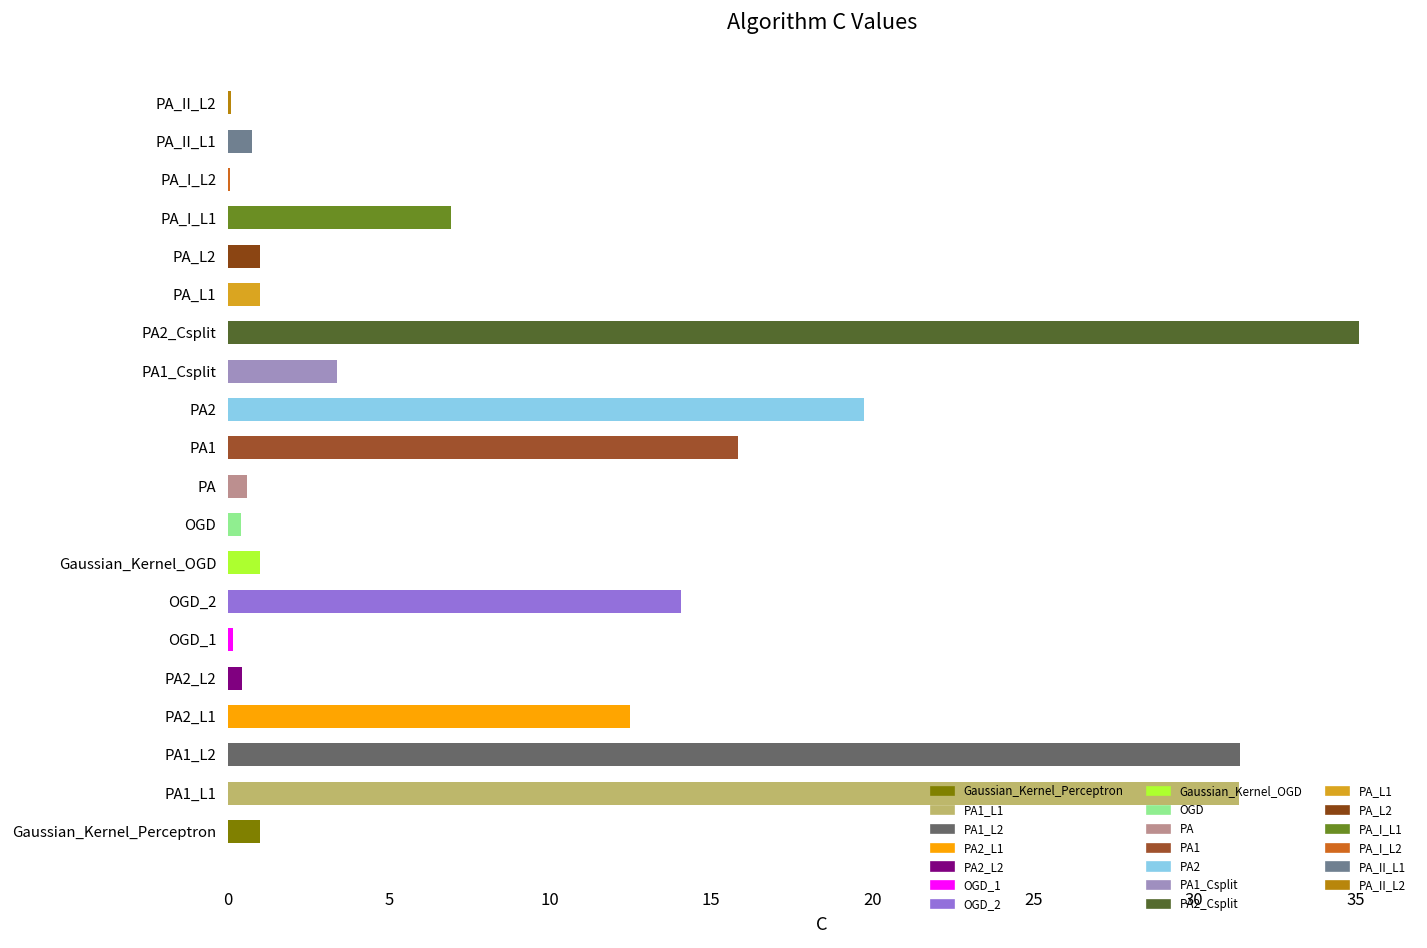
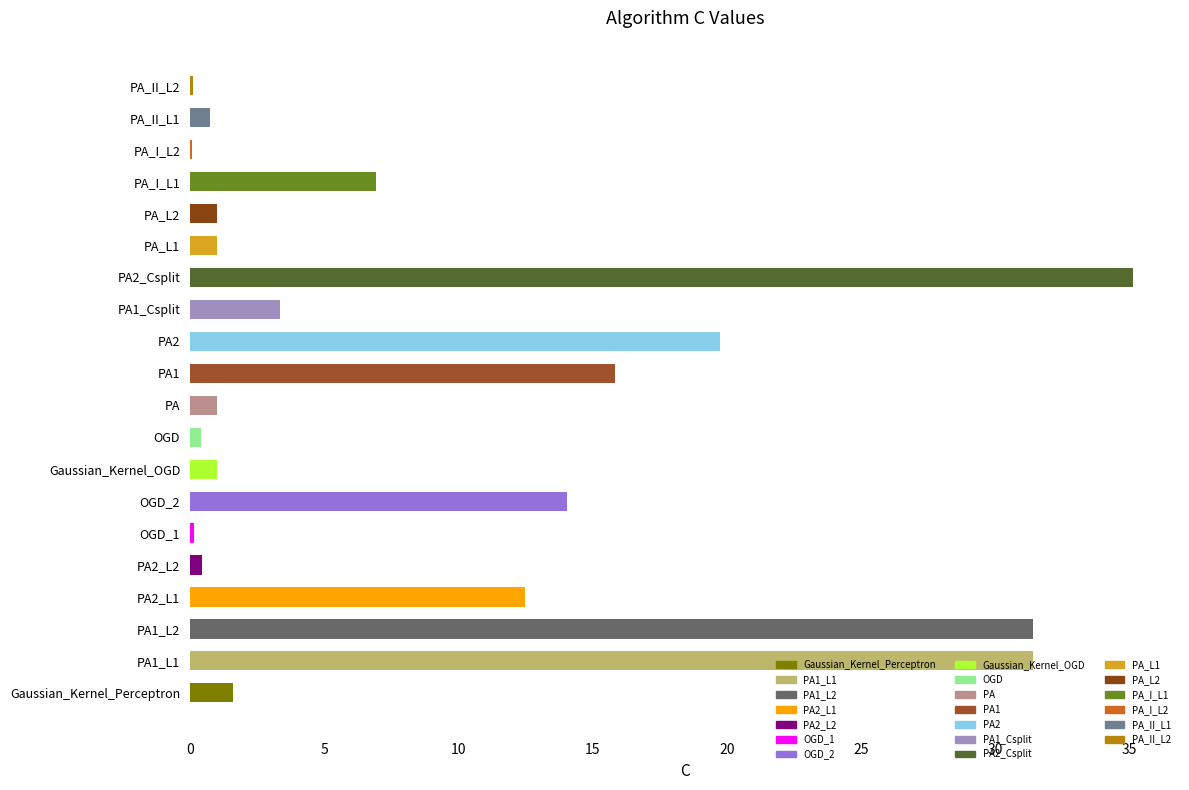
  {
    "PA_II_L2": 0.1,
    "PA_II_L1": 0.7,
    "PA_I_L1": 6.9,
    "PA_L2": 1.0,
    "PA_L1": 1.0,
    "PA2_Csplit": 35.1,
    "PA1_Csplit": 3.4,
    "PA2": 19.8,
    "PA1": 15.8,
-   "PA": 0.6,
+   "PA": 1.0,
    "OGD": 0.4,
    "Gaussian_Kernel_OGD": 1.0,
    "OGD_2": 14.1,
    "OGD_1": 0.2,
    "PA2_L2": 0.4,
    "PA2_L1": 12.5,
    "PA1_L2": 31.4,
    "PA1_L1": 31.4,
-   "Gaussian_Kernel_Perceptron": 1.0
+   "Gaussian_Kernel_Perceptron": 1.6
  }
